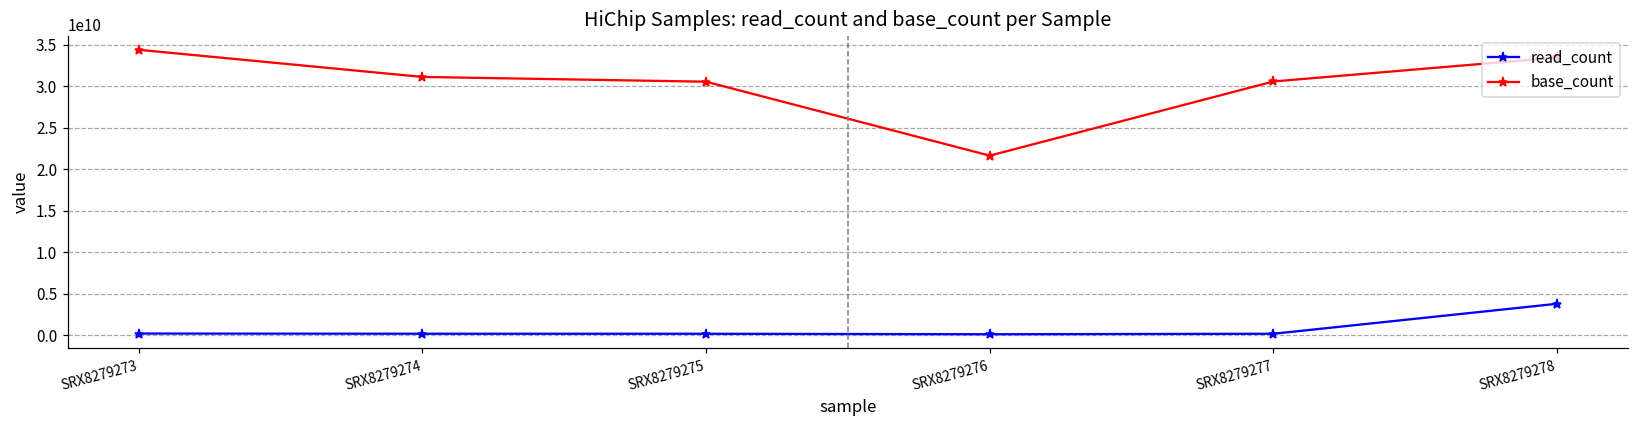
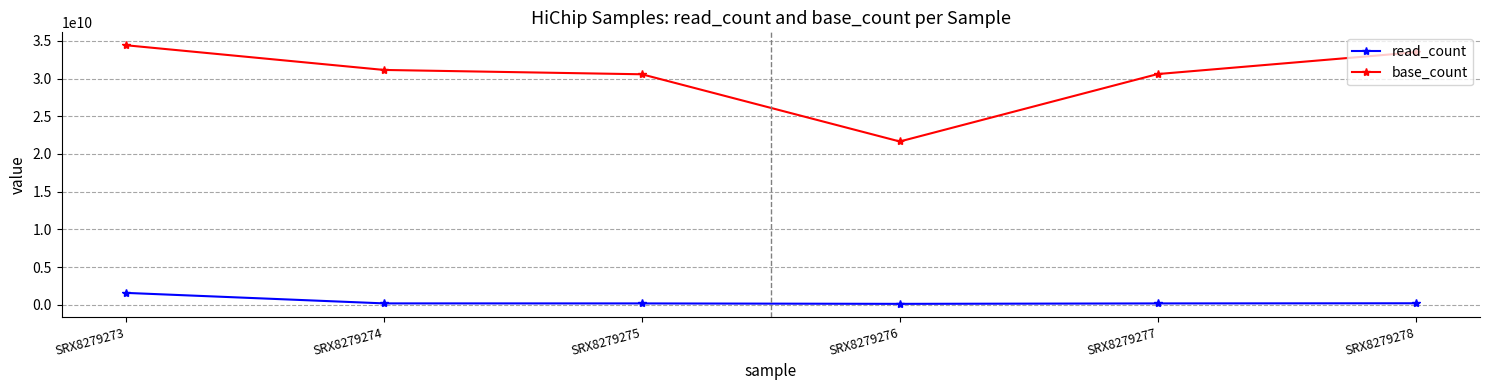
  {
    "read_count": {
-     "SRX8279273": 0,
+     "SRX8279273": 2000000000,
      "SRX8279274": 0,
      "SRX8279275": 0,
      "SRX8279276": 0,
      "SRX8279277": 0,
-     "SRX8279278": 4000000000
+     "SRX8279278": 0
    },
    "base_count": {
      "SRX8279273": 34000000000,
      "SRX8279274": 31000000000,
      "SRX8279275": 31000000000,
      "SRX8279276": 22000000000,
      "SRX8279277": 31000000000
    }
  }
